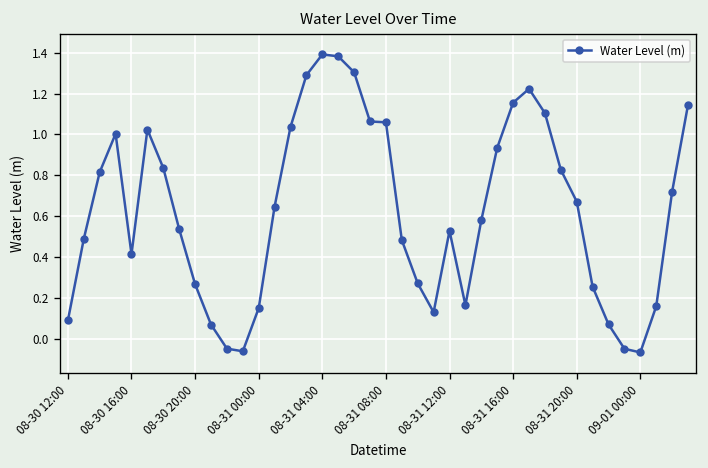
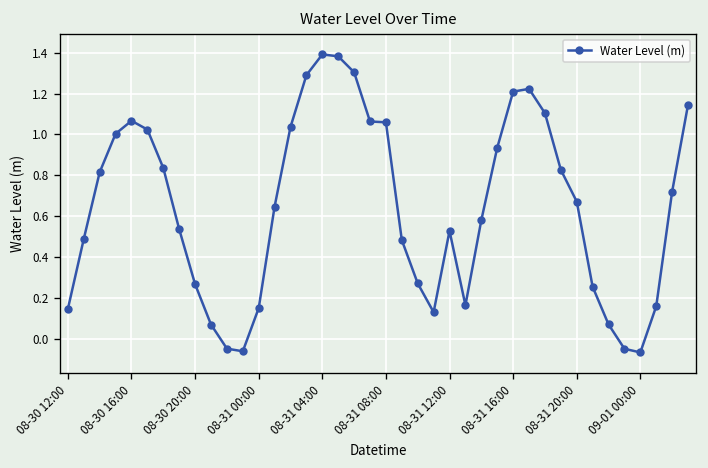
  {
-   "08-30 12:00": 0.09,
-   "08-30 16:00": 0.41,
+   "08-30 12:00": 0.15,
+   "08-30 16:00": 1.07,
    "08-30 20:00": 0.27,
    "08-31 00:00": 0.15,
    "08-31 04:00": 1.39,
    "08-31 08:00": 1.06,
    "08-31 12:00": 0.53,
-   "08-31 16:00": 1.16,
+   "08-31 16:00": 1.21,
    "08-31 20:00": 0.67,
    "09-01 00:00": -0.07
  }
